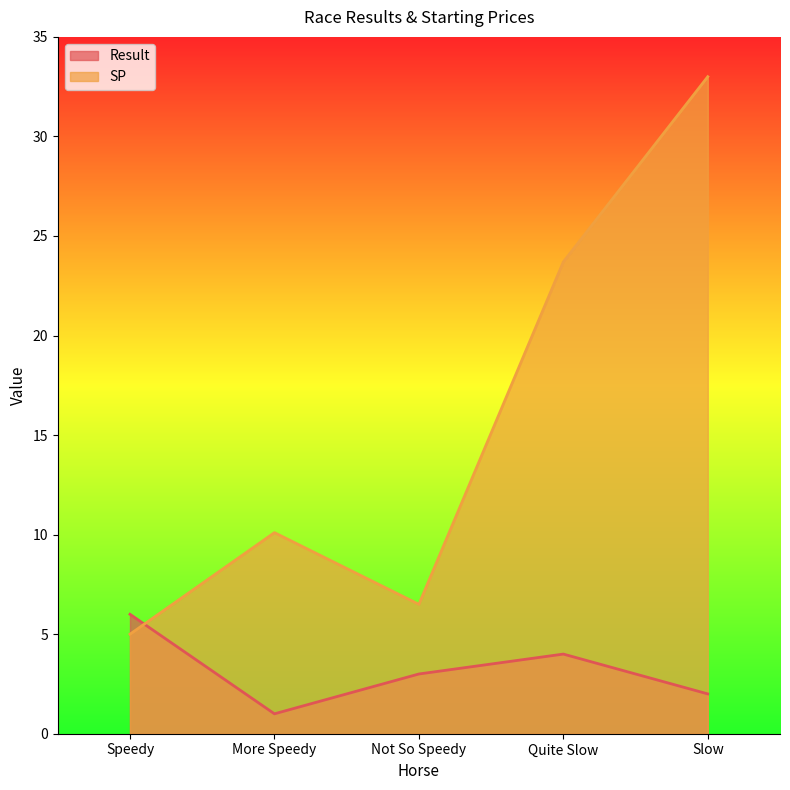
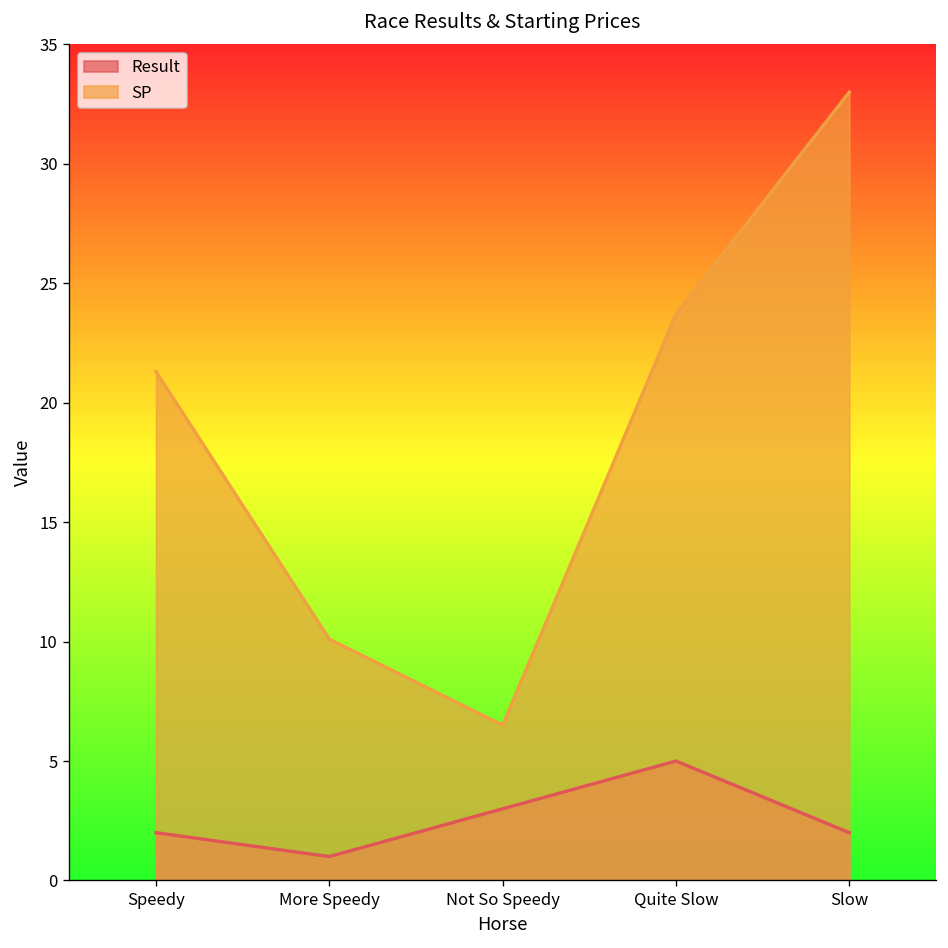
  {
    "Result": {
-     "Speedy": 6,
+     "Speedy": 2,
      "More Speedy": 1,
      "Not So Speedy": 3,
-     "Quite Slow": 4,
+     "Quite Slow": 5,
      "Slow": 2
    },
    "SP": {
-     "Speedy": 5.0,
+     "Speedy": 21.3,
      "More Speedy": 10.1,
      "Not So Speedy": 6.5,
      "Quite Slow": 23.7,
      "Slow": 33.0
    }
  }
